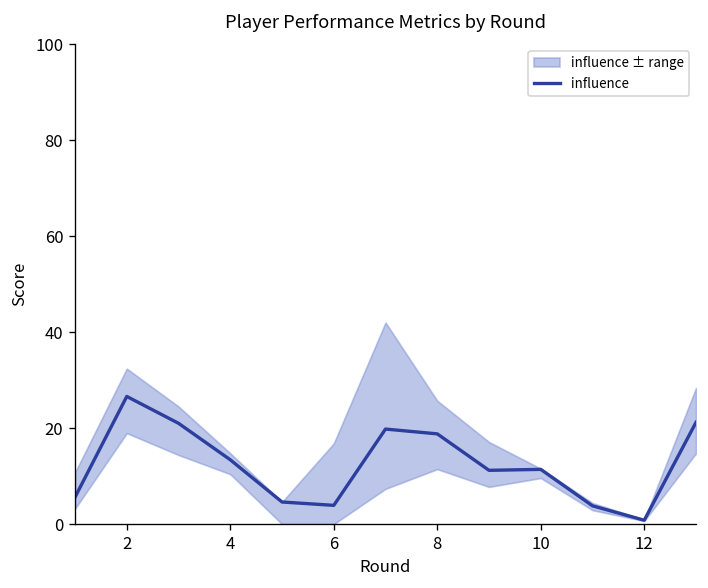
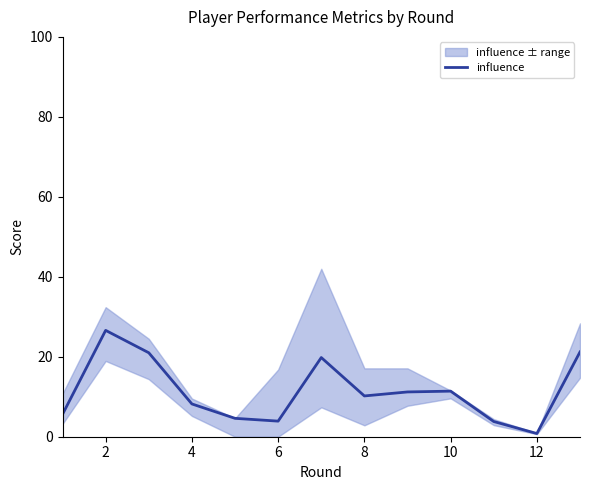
  {
    "influence": {
      "2": 27,
-     "4": 13,
+     "4": 8,
      "6": 4,
-     "8": 19
+     "8": 10
    },
    "influence ± range": {
      "6": 17
    }
  }
